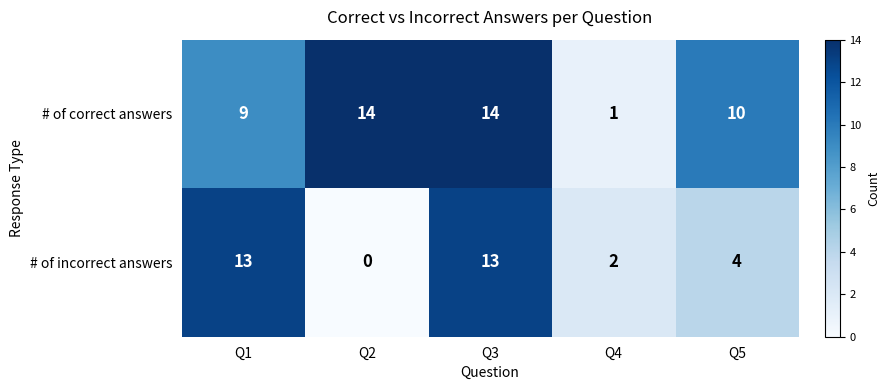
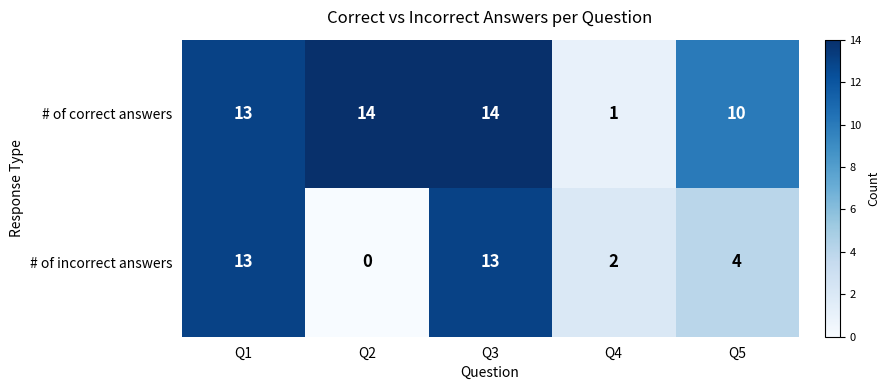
  {
    "# of correct answers": {
-     "Q1": 9,
+     "Q1": 13,
      "Q2": 14,
      "Q3": 14,
      "Q4": 1,
      "Q5": 10
    },
    "# of incorrect answers": {
      "Q1": 13,
      "Q2": 0,
      "Q3": 13,
      "Q4": 2,
      "Q5": 4
    }
  }
